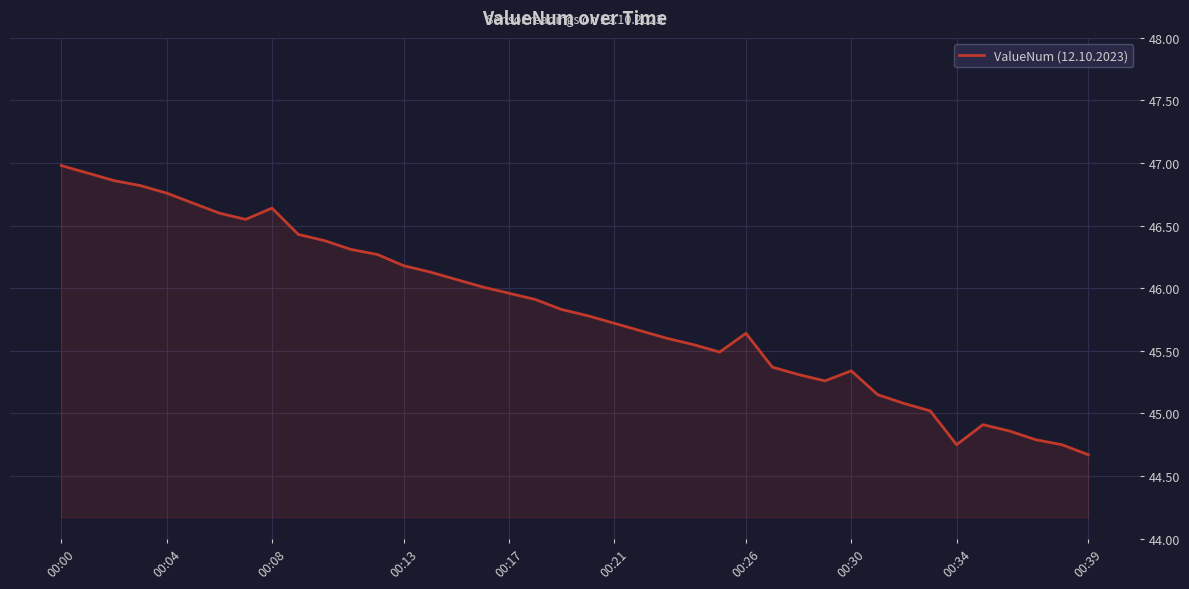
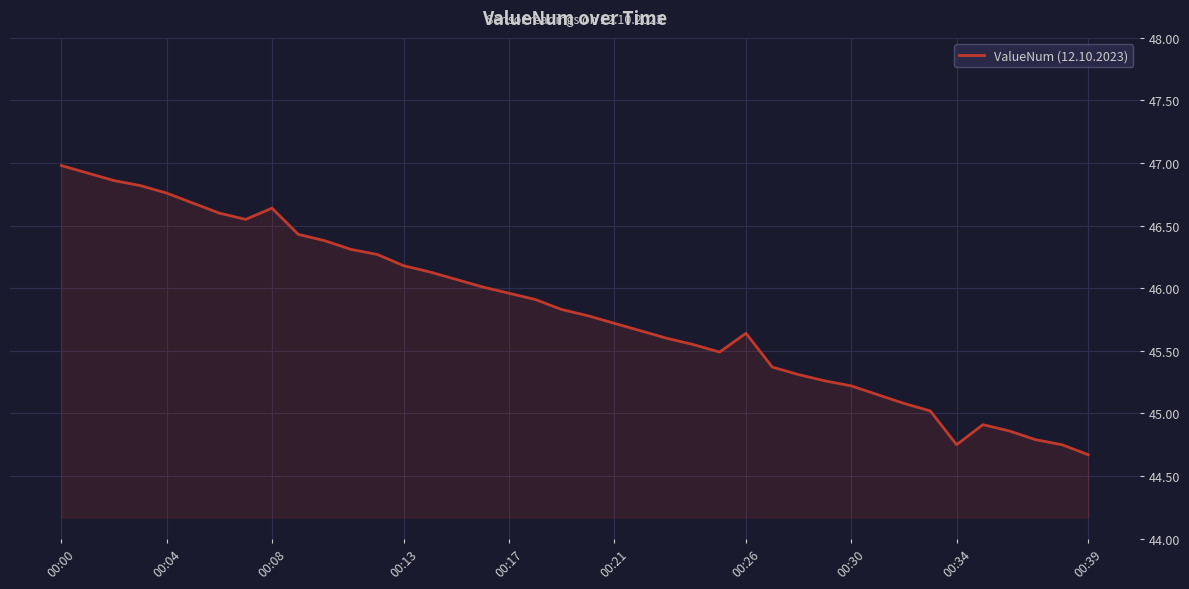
  {
    "00:00": 46.98,
    "00:04": 46.76,
    "00:08": 46.64,
    "00:13": 46.18,
    "00:17": 45.96,
    "00:21": 45.72,
    "00:26": 45.64,
-   "00:30": 45.34,
+   "00:30": 45.22,
    "00:34": 44.75,
    "00:39": 44.67
  }
